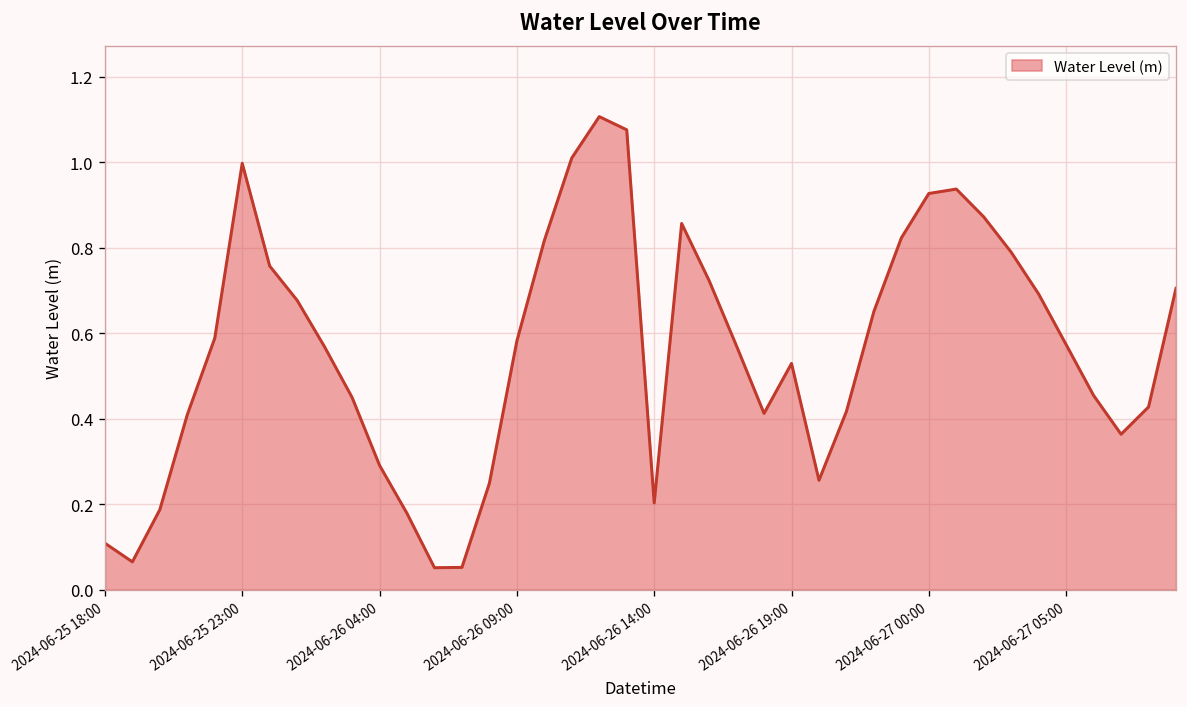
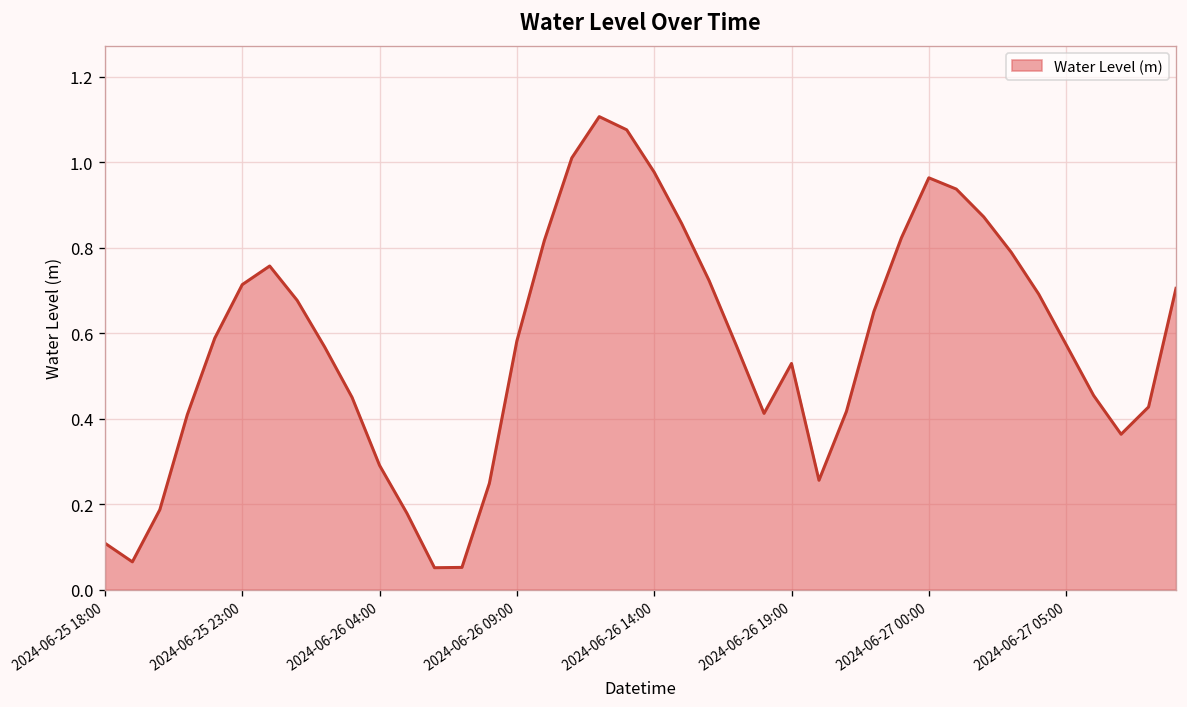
  {
    "2024-06-25 18:00": 0.11,
-   "2024-06-25 23:00": 1.00,
+   "2024-06-25 23:00": 0.71,
    "2024-06-26 04:00": 0.29,
    "2024-06-26 09:00": 0.58,
-   "2024-06-26 14:00": 0.20,
+   "2024-06-26 14:00": 0.98,
    "2024-06-26 19:00": 0.53,
-   "2024-06-27 00:00": 0.93,
+   "2024-06-27 00:00": 0.96,
    "2024-06-27 05:00": 0.57
  }
